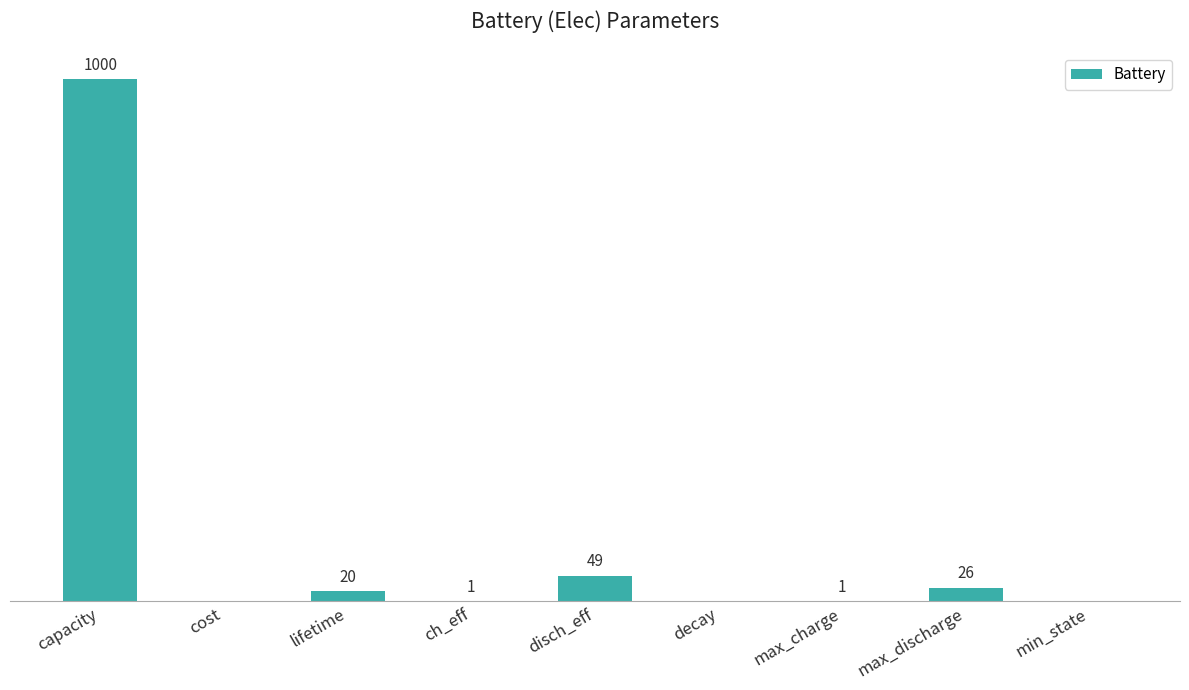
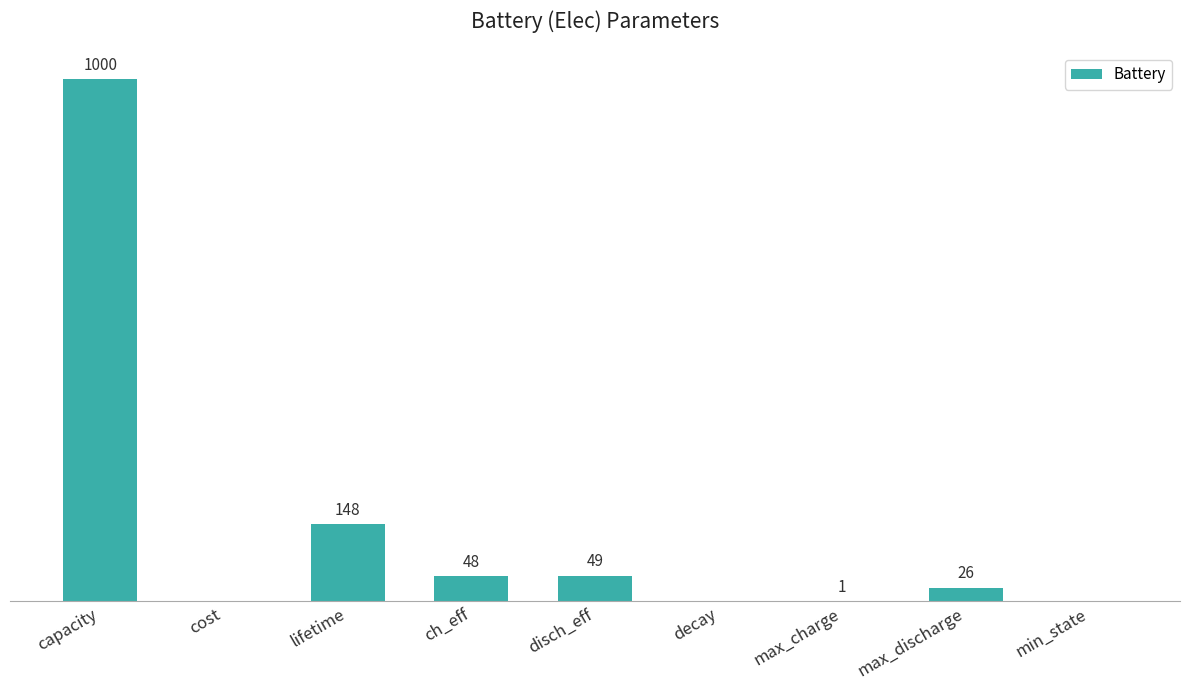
  {
    "capacity": 1000,
-   "lifetime": 20,
-   "ch_eff": 1,
+   "lifetime": 148,
+   "ch_eff": 48,
    "disch_eff": 49,
    "max_charge": 1,
    "max_discharge": 26
  }
